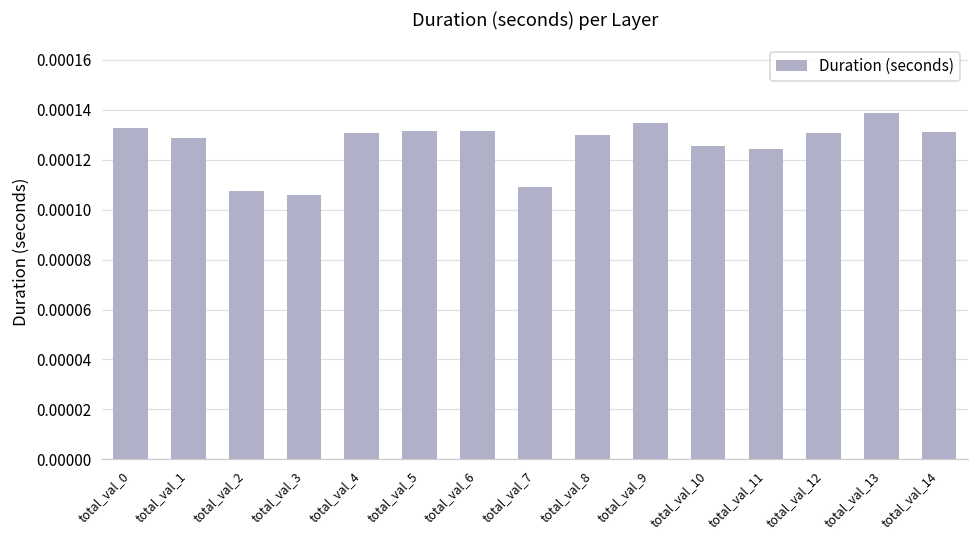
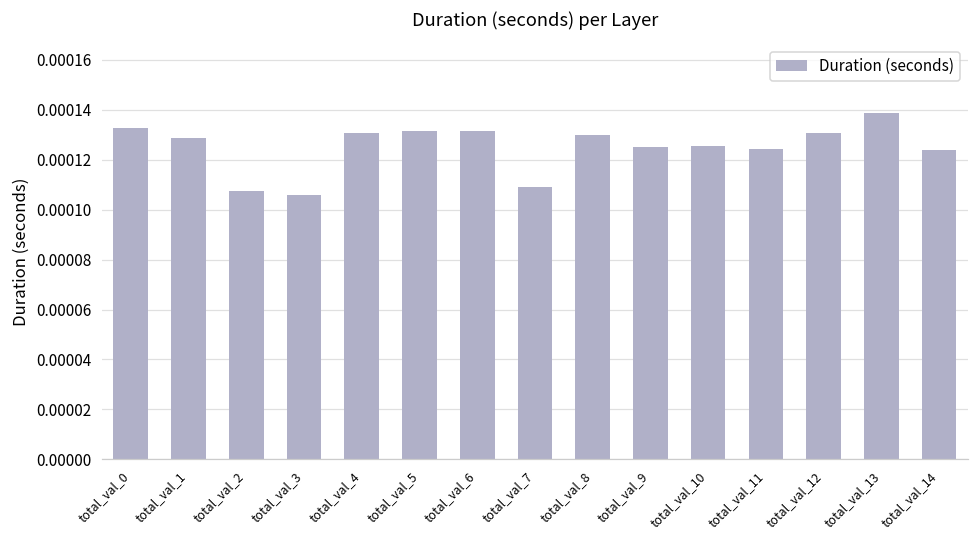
  {
    "total_val_0": 0.000133,
    "total_val_1": 0.000129,
    "total_val_2": 0.000107,
    "total_val_3": 0.000106,
    "total_val_4": 0.000131,
    "total_val_5": 0.000132,
    "total_val_6": 0.000132,
    "total_val_7": 0.000109,
    "total_val_8": 0.000130,
-   "total_val_9": 0.000135,
+   "total_val_9": 0.000125,
    "total_val_10": 0.000126,
    "total_val_11": 0.000124,
    "total_val_12": 0.000131,
    "total_val_13": 0.000139,
-   "total_val_14": 0.000131
+   "total_val_14": 0.000124
  }
